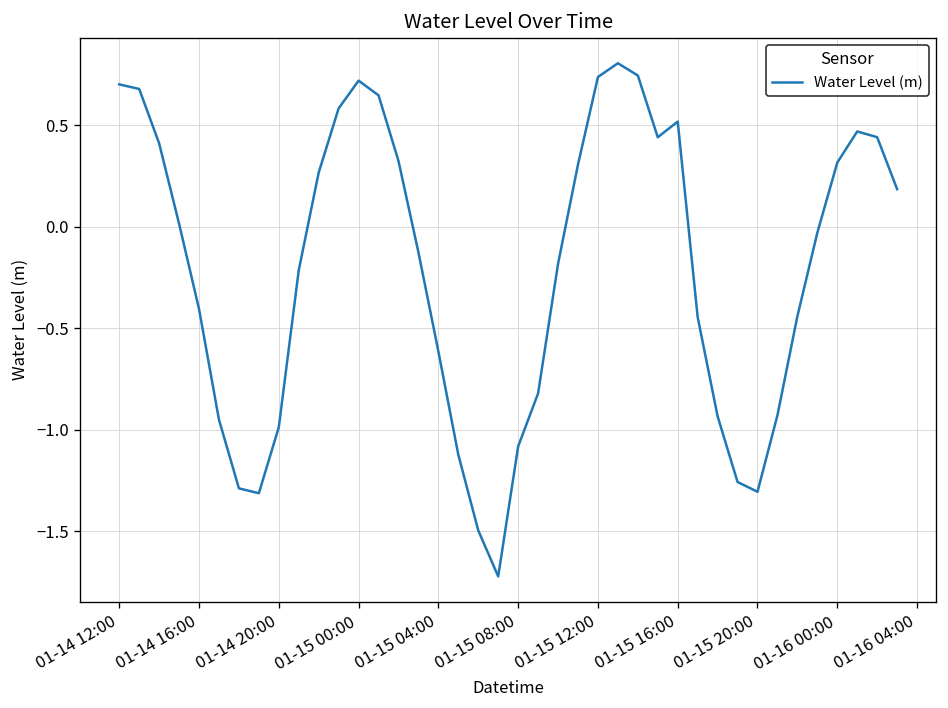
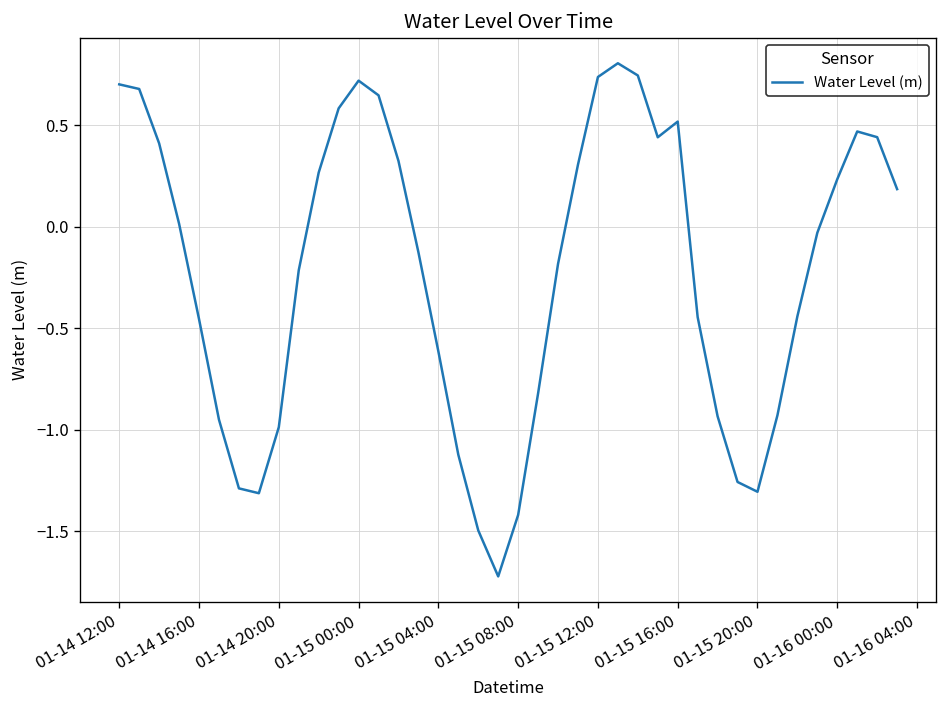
  {
    "01-14 12:00": 0.70,
-   "01-14 16:00": -0.41,
+   "01-14 16:00": -0.45,
    "01-14 20:00": -0.99,
    "01-15 00:00": 0.72,
    "01-15 04:00": -0.61,
-   "01-15 08:00": -1.08,
+   "01-15 08:00": -1.42,
    "01-15 12:00": 0.74,
    "01-15 16:00": 0.52,
    "01-15 20:00": -1.31,
-   "01-16 00:00": 0.32
+   "01-16 00:00": 0.23
  }
